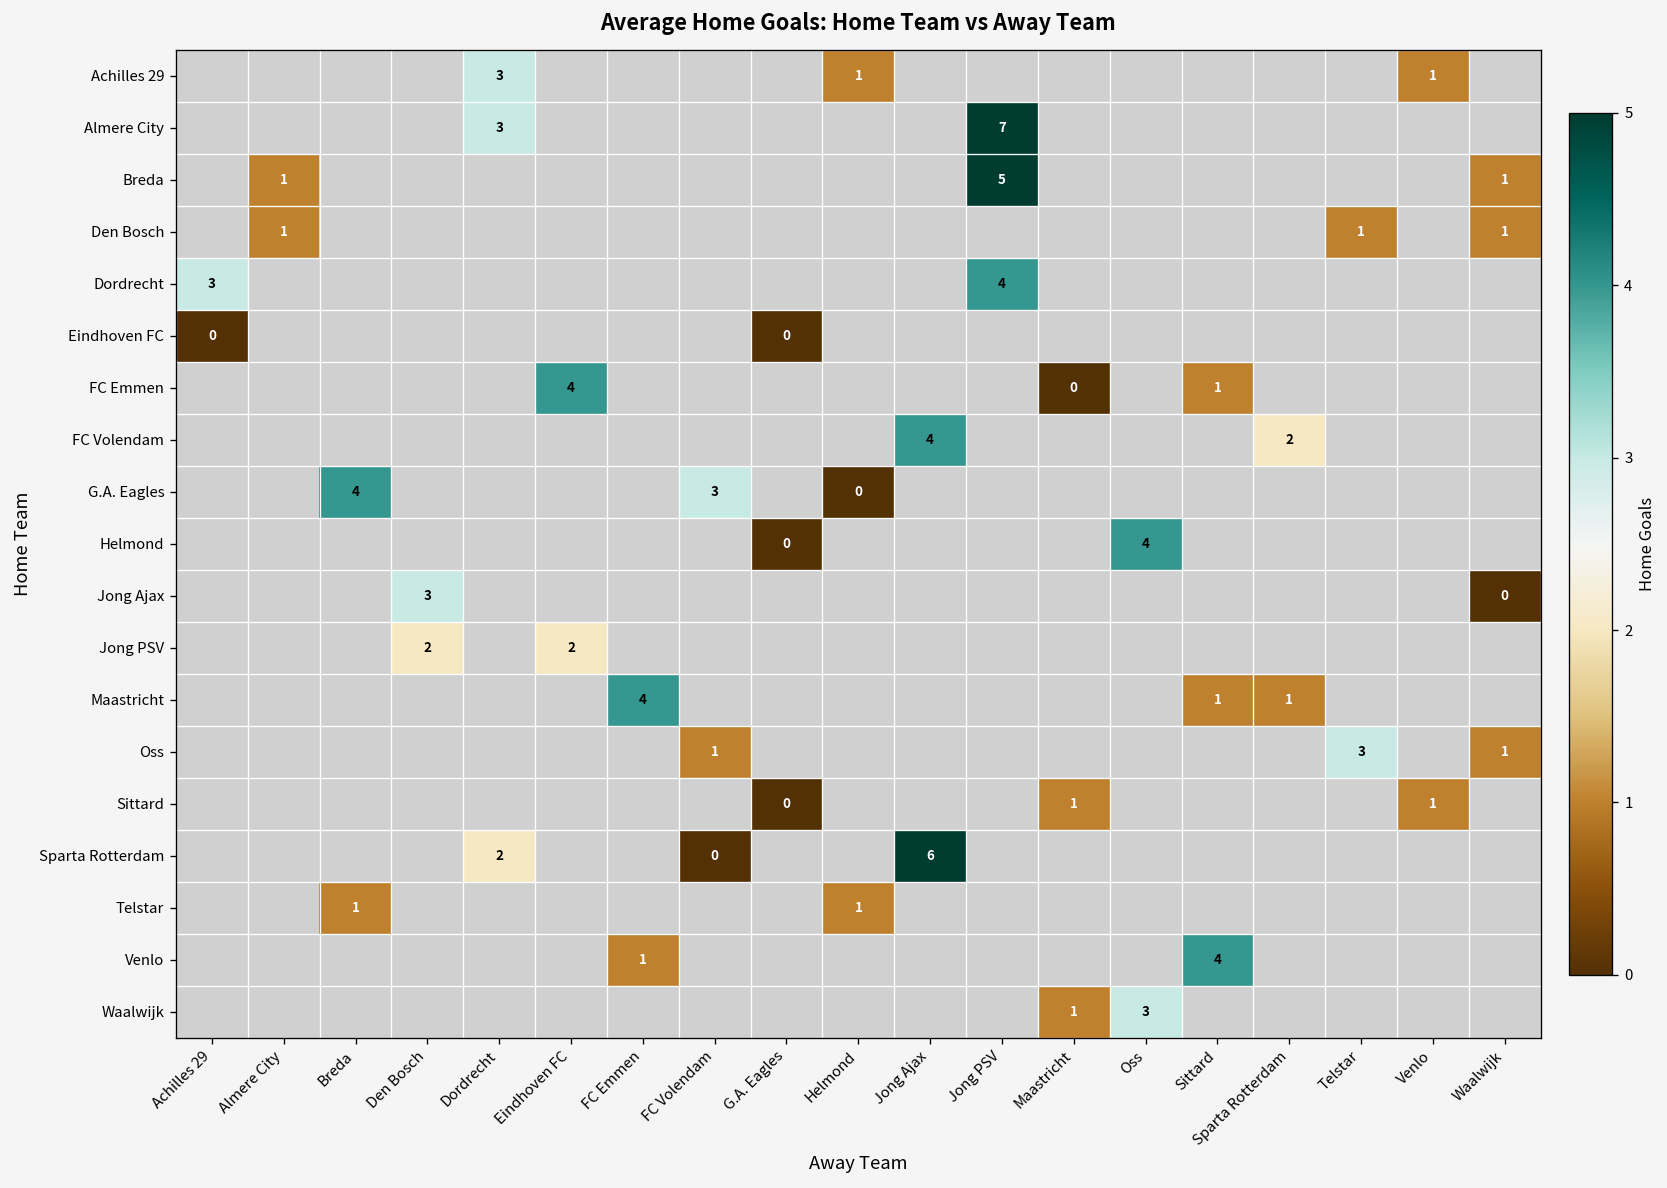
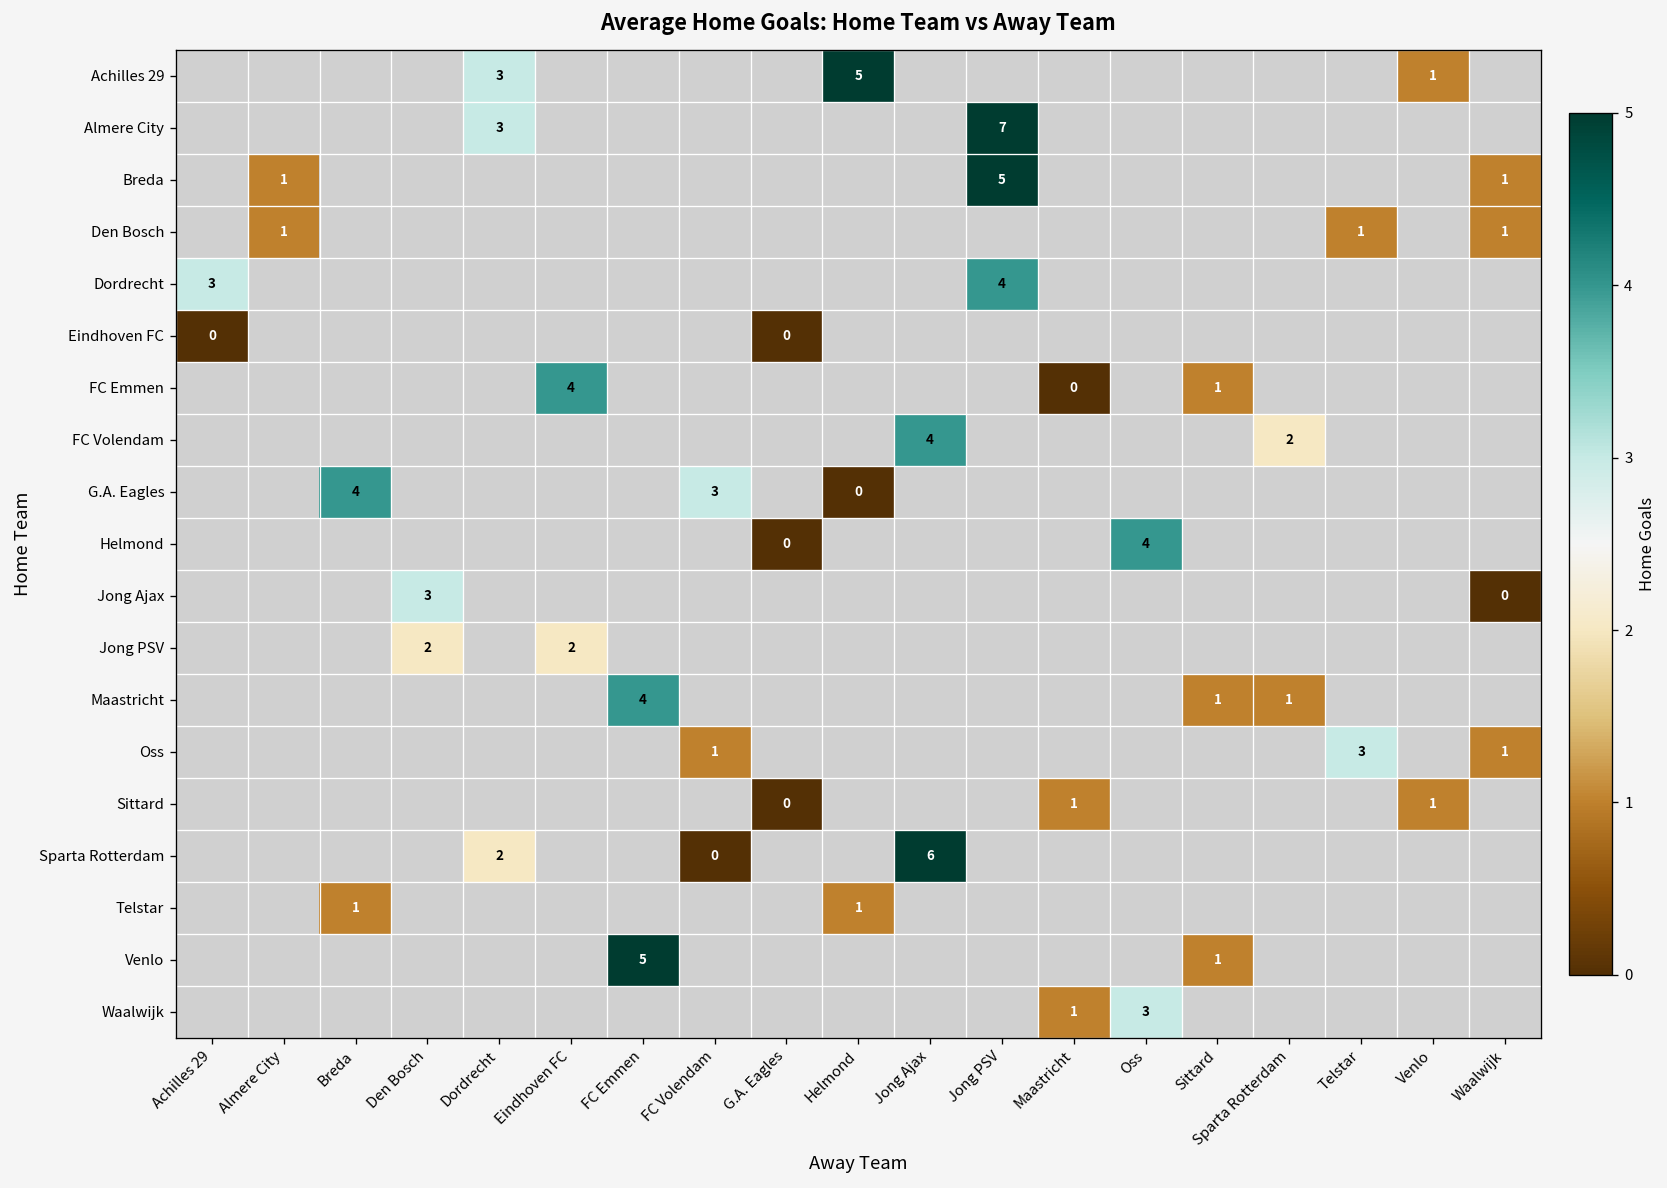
  {
    "Achilles 29": {
      "Dordrecht": 3,
-     "Helmond": 1,
+     "Helmond": 5,
      "Venlo": 1
    },
    "Almere City": {
      "Dordrecht": 3,
      "Jong PSV": 7
    },
    "Breda": {
      "Almere City": 1,
      "Jong PSV": 5,
      "Waalwijk": 1
    },
    "Den Bosch": {
      "Almere City": 1,
      "Telstar": 1,
      "Waalwijk": 1
    },
    "Dordrecht": {
      "Achilles 29": 3,
      "Jong PSV": 4
    },
    "Eindhoven FC": {
      "Achilles 29": 0,
      "G.A. Eagles": 0
    },
    "FC Emmen": {
      "Eindhoven FC": 4,
      "Maastricht": 0,
      "Sittard": 1
    },
    "FC Volendam": {
      "Jong Ajax": 4,
      "Sparta Rotterdam": 2
    },
    "G.A. Eagles": {
      "Breda": 4,
      "FC Volendam": 3,
      "Helmond": 0
    },
    "Helmond": {
      "G.A. Eagles": 0,
      "Oss": 4
    },
    "Jong Ajax": {
      "Den Bosch": 3,
      "Waalwijk": 0
    },
    "Jong PSV": {
      "Den Bosch": 2,
      "Eindhoven FC": 2
    },
    "Maastricht": {
      "FC Emmen": 4,
      "Sittard": 1,
      "Sparta Rotterdam": 1
    },
    "Oss": {
      "FC Volendam": 1,
      "Telstar": 3,
      "Waalwijk": 1
    },
    "Sittard": {
      "G.A. Eagles": 0,
      "Maastricht": 1,
      "Venlo": 1
    },
    "Sparta Rotterdam": {
      "Dordrecht": 2,
      "FC Volendam": 0,
      "Jong Ajax": 6
    },
    "Telstar": {
      "Breda": 1,
      "Helmond": 1
    },
    "Venlo": {
-     "FC Emmen": 1,
-     "Sittard": 4
+     "FC Emmen": 5,
+     "Sittard": 1
    },
    "Waalwijk": {
      "Maastricht": 1,
      "Oss": 3
    }
  }
